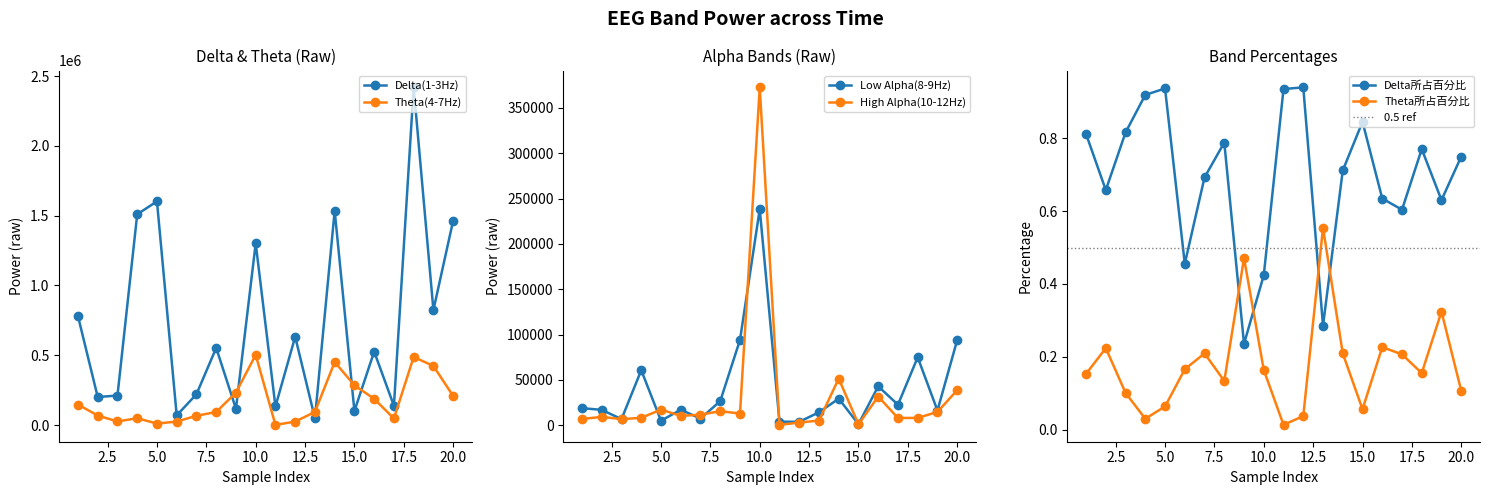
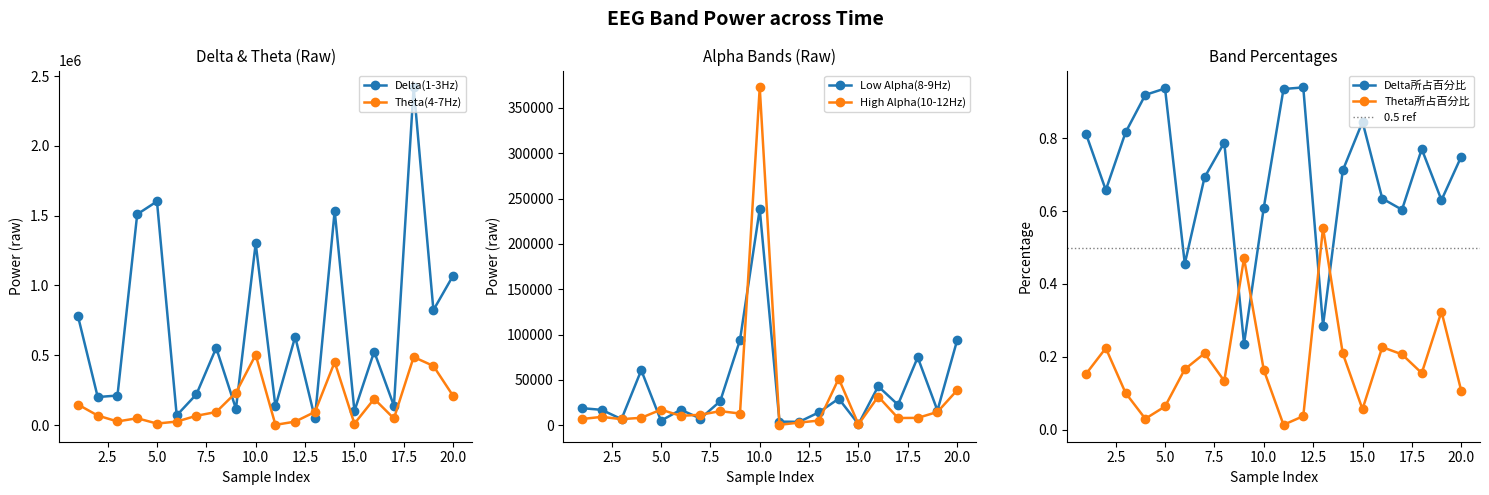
  {
    "Delta & Theta (Raw)": {
      "Delta(1-3Hz)": {
        "5.0": 1600000,
        "10.0": 1300000,
        "15.0": 100000,
-       "20.0": 1460000
+       "20.0": 1070000
      },
      "Theta(4-7Hz)": {
        "5.0": 10000,
        "10.0": 500000,
-       "15.0": 290000,
+       "15.0": 10000,
        "20.0": 210000
      }
    },
    "Alpha Bands (Raw)": {
      "Low Alpha(8-9Hz)": {
        "5.0": 0,
        "10.0": 240000,
        "20.0": 90000
      },
      "High Alpha(10-12Hz)": {
        "5.0": 20000,
        "10.0": 370000,
        "20.0": 40000
      }
    },
    "Band Percentages": {
      "Delta所占百分比": {
        "5.0": 0.94,
-       "10.0": 0.42,
+       "10.0": 0.61,
        "20.0": 0.75
      },
      "Theta所占百分比": {
        "5.0": 0.06,
        "10.0": 0.16,
        "15.0": 0.06,
        "20.0": 0.11
      }
    }
  }
